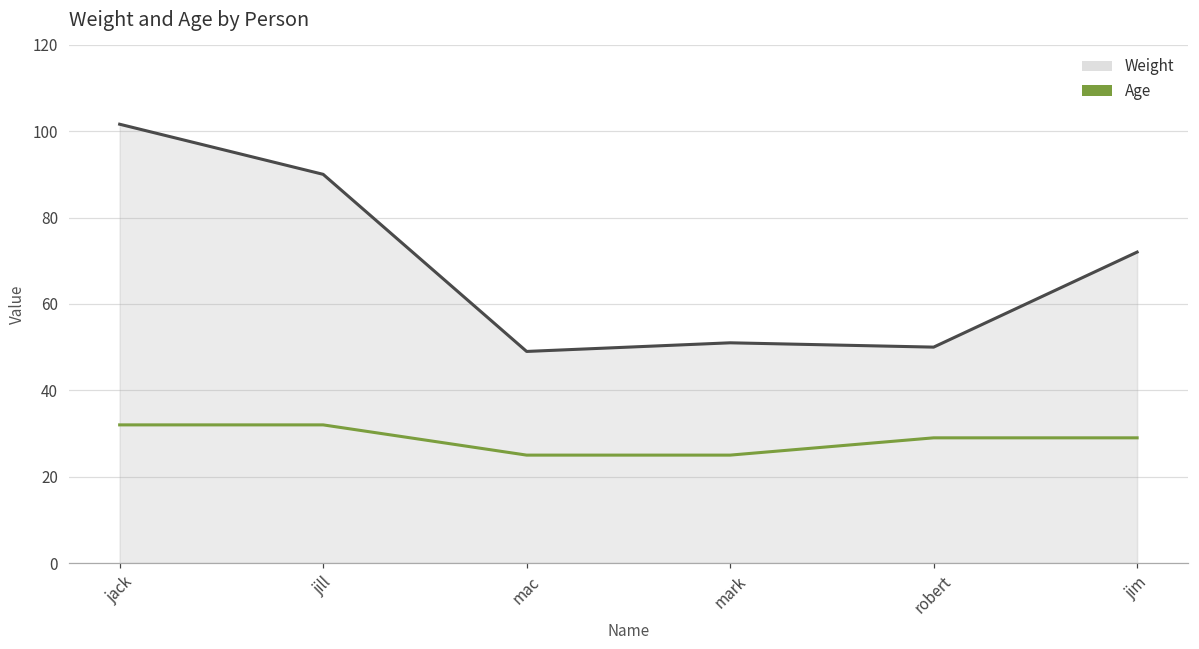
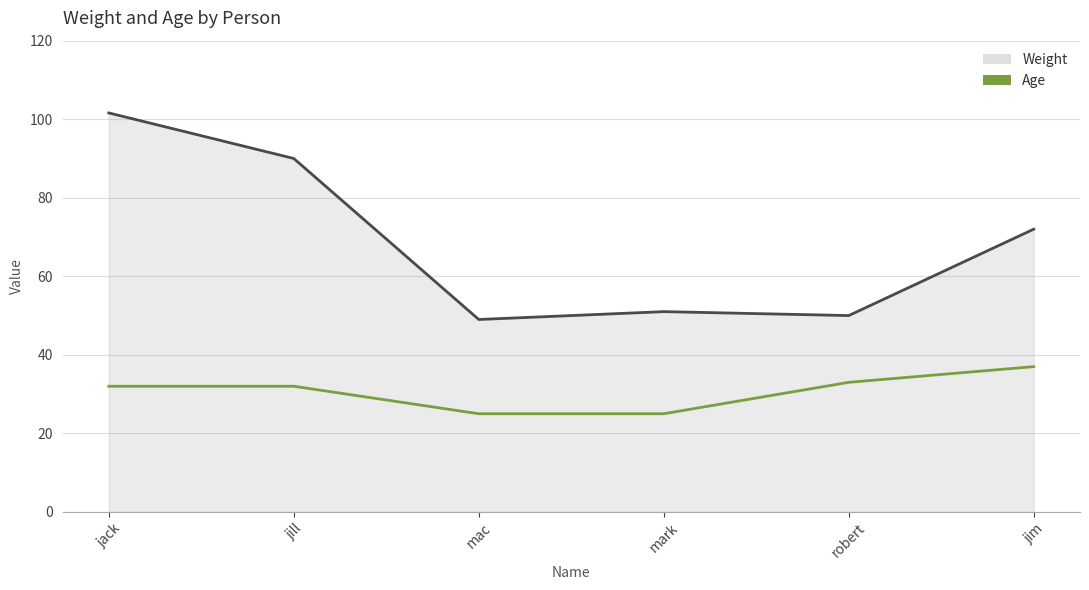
  {
    "Weight": {
      "jack": 102,
      "jill": 90,
      "mac": 49,
      "mark": 51,
      "robert": 50,
      "jim": 72
    },
    "Age": {
      "jack": 32,
      "jill": 32,
      "mac": 25,
      "mark": 25,
-     "robert": 29,
-     "jim": 29
+     "robert": 33,
+     "jim": 37
    }
  }
